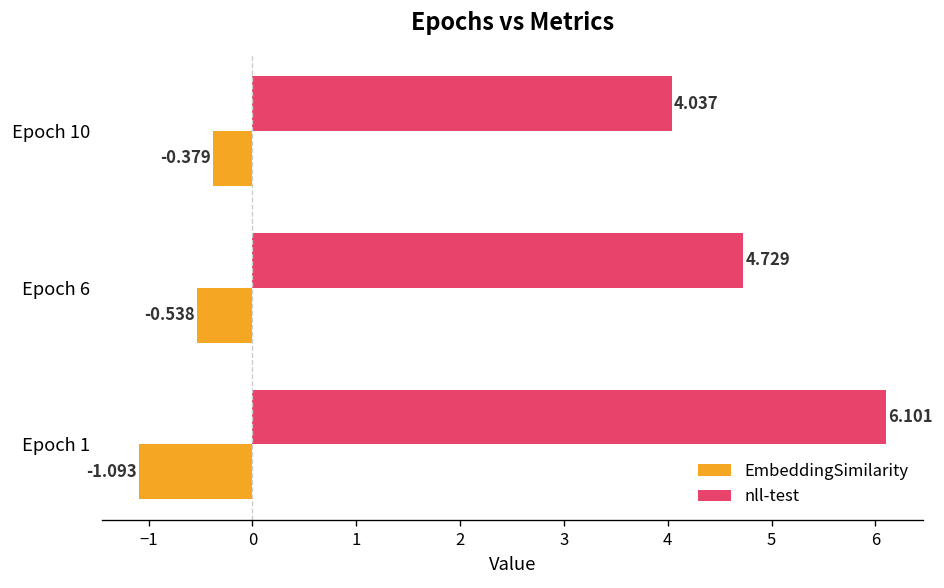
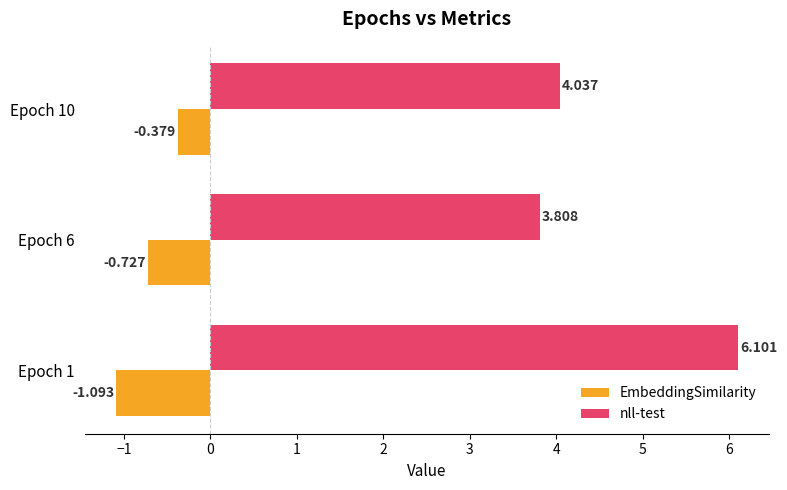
  {
    "EmbeddingSimilarity": {
      "Epoch 10": -0.379,
-     "Epoch 6": -0.538,
+     "Epoch 6": -0.727,
      "Epoch 1": -1.093
    },
    "nll-test": {
      "Epoch 10": 4.037,
-     "Epoch 6": 4.729,
+     "Epoch 6": 3.808,
      "Epoch 1": 6.101
    }
  }
